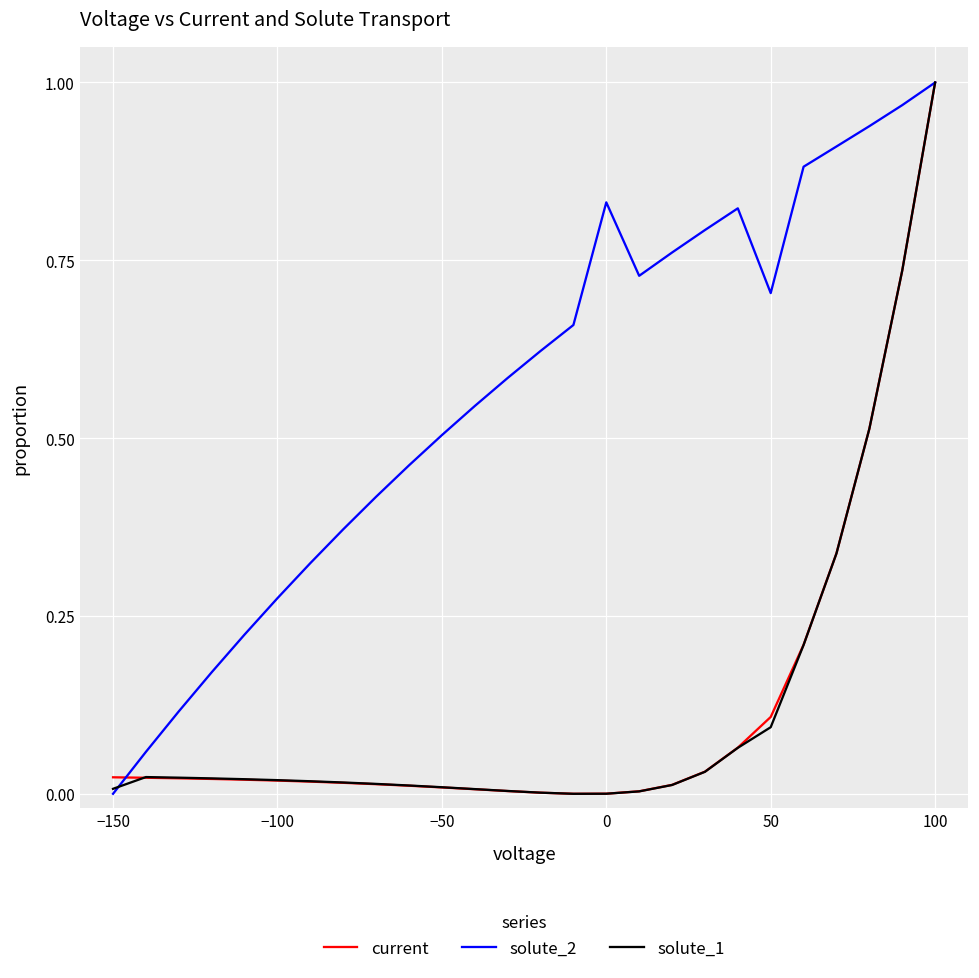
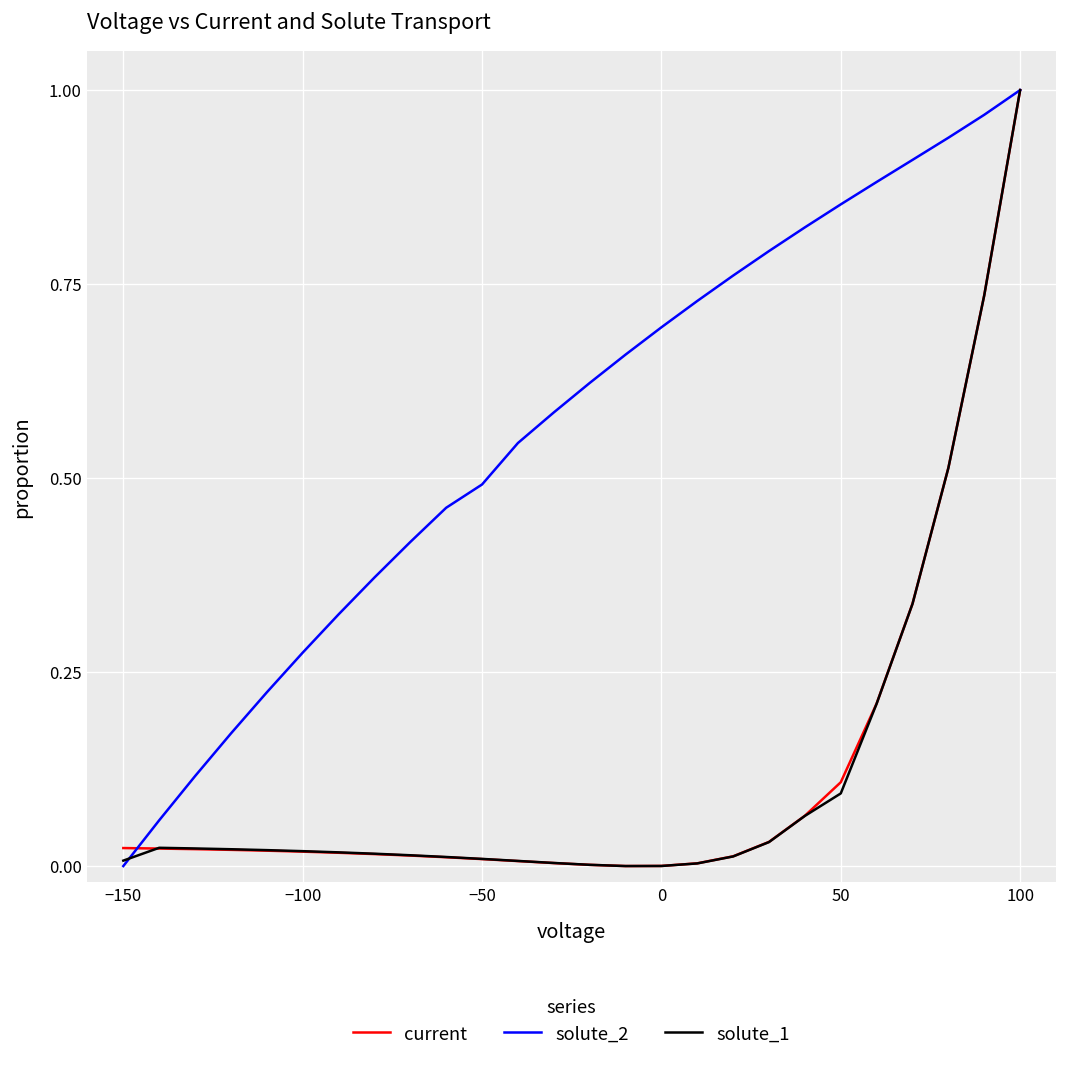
  {
    "current": {
      "−150": 0.02,
      "50": 0.11
    },
    "solute_2": {
      "−150": 0.00,
      "−100": 0.27,
-     "−50": 0.50,
-     "0": 0.83,
-     "50": 0.70
+     "−50": 0.49,
+     "0": 0.69,
+     "50": 0.85
    },
    "solute_1": {
      "−150": 0.01,
      "50": 0.09
    }
  }
